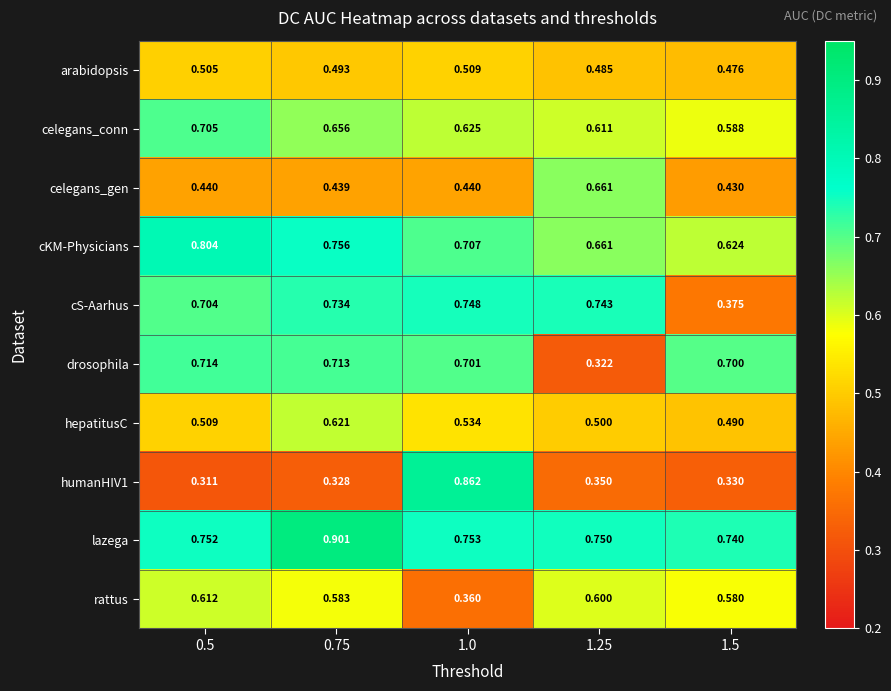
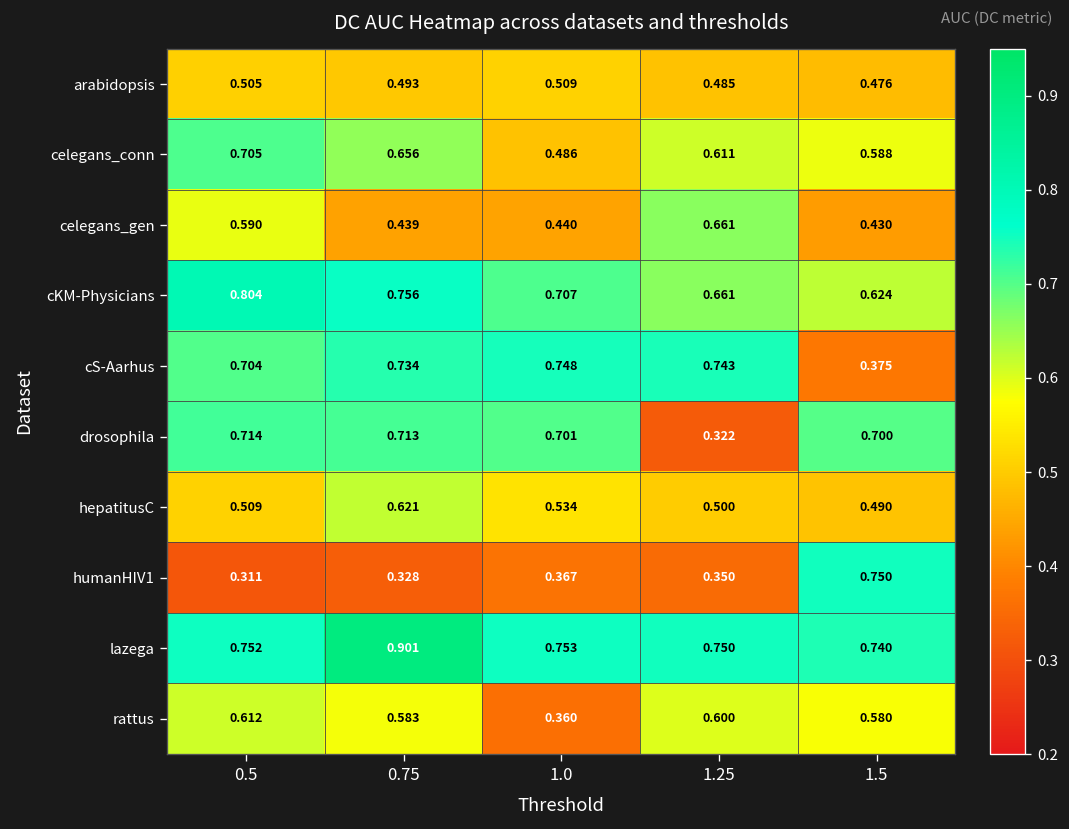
  {
    "arabidopsis": {
      "0.5": 0.505,
      "0.75": 0.493,
      "1.0": 0.509,
      "1.25": 0.485,
      "1.5": 0.476
    },
    "celegans_conn": {
      "0.5": 0.705,
      "0.75": 0.656,
-     "1.0": 0.625,
+     "1.0": 0.486,
      "1.25": 0.611,
      "1.5": 0.588
    },
    "celegans_gen": {
-     "0.5": 0.440,
+     "0.5": 0.590,
      "0.75": 0.439,
      "1.0": 0.440,
      "1.25": 0.661,
      "1.5": 0.430
    },
    "cKM-Physicians": {
      "0.5": 0.804,
      "0.75": 0.756,
      "1.0": 0.707,
      "1.25": 0.661,
      "1.5": 0.624
    },
    "cS-Aarhus": {
      "0.5": 0.704,
      "0.75": 0.734,
      "1.0": 0.748,
      "1.25": 0.743,
      "1.5": 0.375
    },
    "drosophila": {
      "0.5": 0.714,
      "0.75": 0.713,
      "1.0": 0.701,
      "1.25": 0.322,
      "1.5": 0.700
    },
    "hepatitusC": {
      "0.5": 0.509,
      "0.75": 0.621,
      "1.0": 0.534,
      "1.25": 0.500,
      "1.5": 0.490
    },
    "humanHIV1": {
      "0.5": 0.311,
      "0.75": 0.328,
-     "1.0": 0.862,
+     "1.0": 0.367,
      "1.25": 0.350,
-     "1.5": 0.330
+     "1.5": 0.750
    },
    "lazega": {
      "0.5": 0.752,
      "0.75": 0.901,
      "1.0": 0.753,
      "1.25": 0.750,
      "1.5": 0.740
    },
    "rattus": {
      "0.5": 0.612,
      "0.75": 0.583,
      "1.0": 0.360,
      "1.25": 0.600,
      "1.5": 0.580
    }
  }
